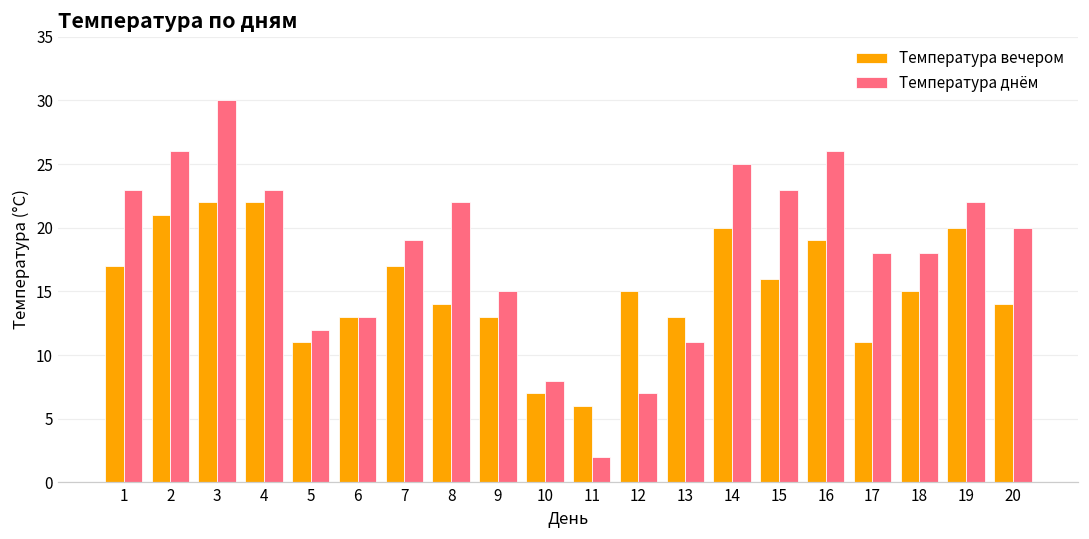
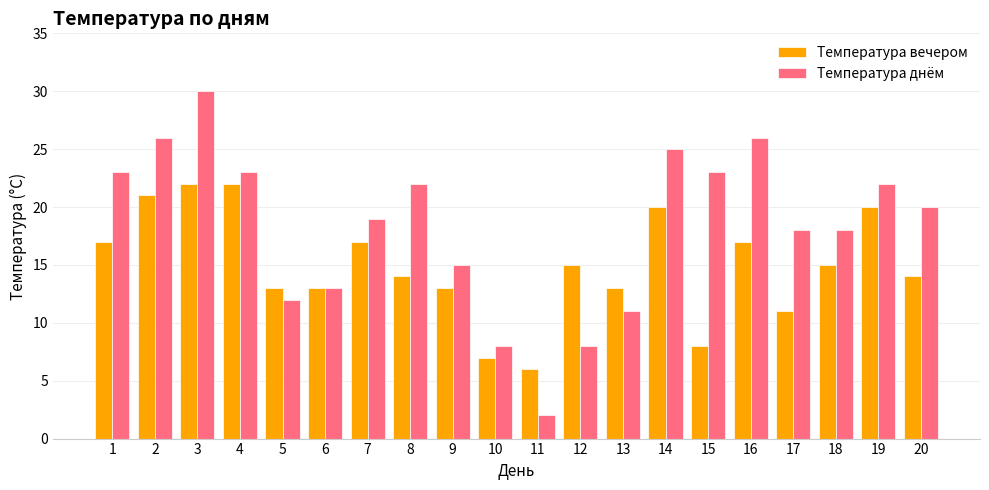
  {
    "Температура вечером": {
      "1": 17,
      "2": 21,
      "3": 22,
      "4": 22,
-     "5": 11,
+     "5": 13,
      "6": 13,
      "7": 17,
      "8": 14,
      "9": 13,
      "10": 7,
      "11": 6,
      "12": 15,
      "13": 13,
      "14": 20,
-     "15": 16,
-     "16": 19,
+     "15": 8,
+     "16": 17,
      "17": 11,
      "18": 15,
      "19": 20,
      "20": 14
    },
    "Температура днём": {
      "1": 23,
      "2": 26,
      "3": 30,
      "4": 23,
      "5": 12,
      "6": 13,
      "7": 19,
      "8": 22,
      "9": 15,
      "10": 8,
      "11": 2,
-     "12": 7,
+     "12": 8,
      "13": 11,
      "14": 25,
      "15": 23,
      "16": 26,
      "17": 18,
      "18": 18,
      "19": 22,
      "20": 20
    }
  }
